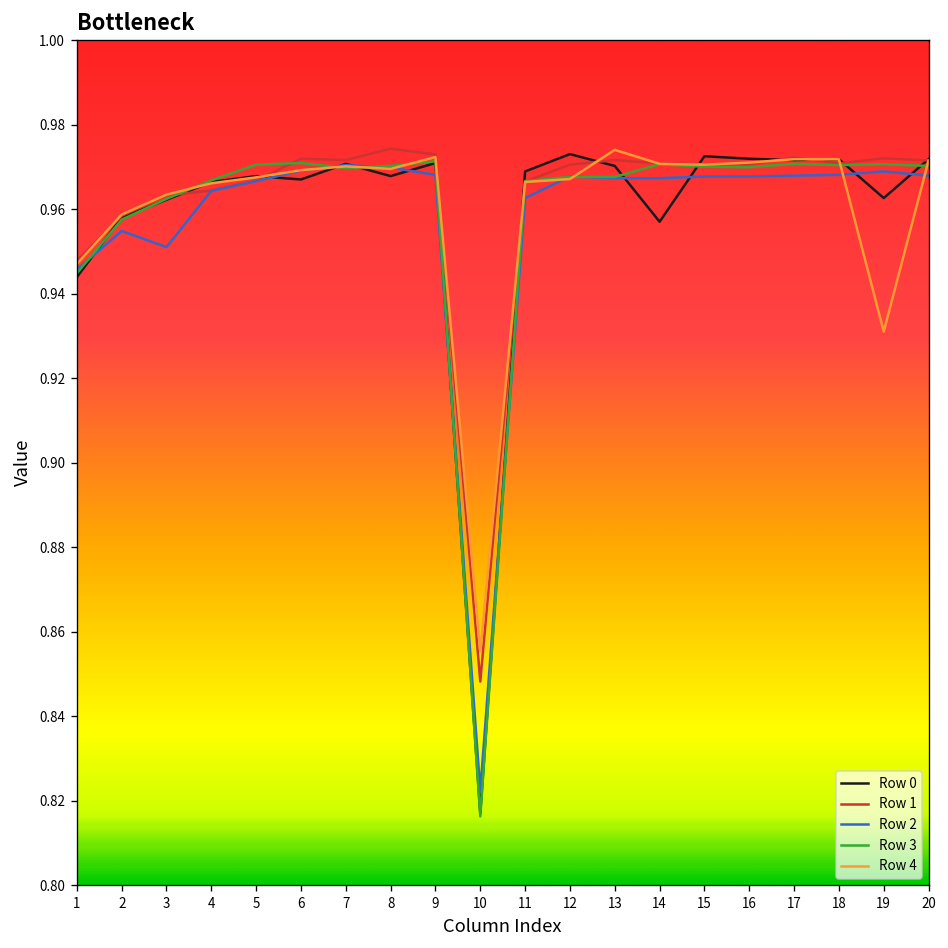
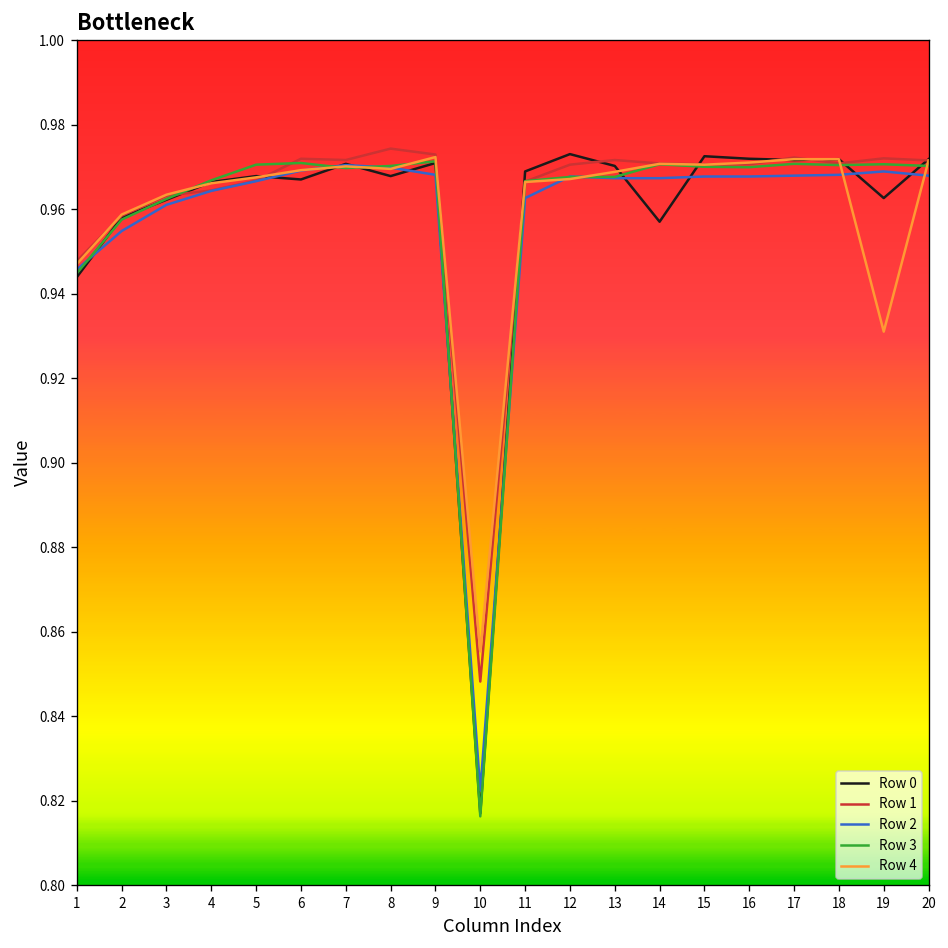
  {
    "Row 0": {
      "1": 0.944,
      "6": 0.967,
      "8": 0.968,
      "11": 0.969,
      "12": 0.973,
      "13": 0.970,
      "14": 0.957,
      "15": 0.973,
      "16": 0.972,
      "19": 0.963
    },
    "Row 1": {
      "6": 0.972,
      "7": 0.972,
      "8": 0.974,
      "10": 0.848,
      "12": 0.971,
      "13": 0.972,
      "19": 0.972
    },
    "Row 2": {
      "1": 0.946,
      "2": 0.955,
-     "3": 0.951,
+     "3": 0.961,
      "9": 0.968,
      "10": 0.822,
      "11": 0.963,
      "14": 0.967,
      "15": 0.968,
      "16": 0.968,
      "17": 0.968,
      "18": 0.968,
      "19": 0.969,
      "20": 0.968
    },
    "Row 3": {
      "1": 0.945,
      "5": 0.971,
      "6": 0.971,
      "17": 0.971,
      "19": 0.971,
      "20": 0.970
    },
    "Row 4": {
      "10": 0.855,
-     "13": 0.974,
+     "13": 0.969,
      "19": 0.931
    }
  }
